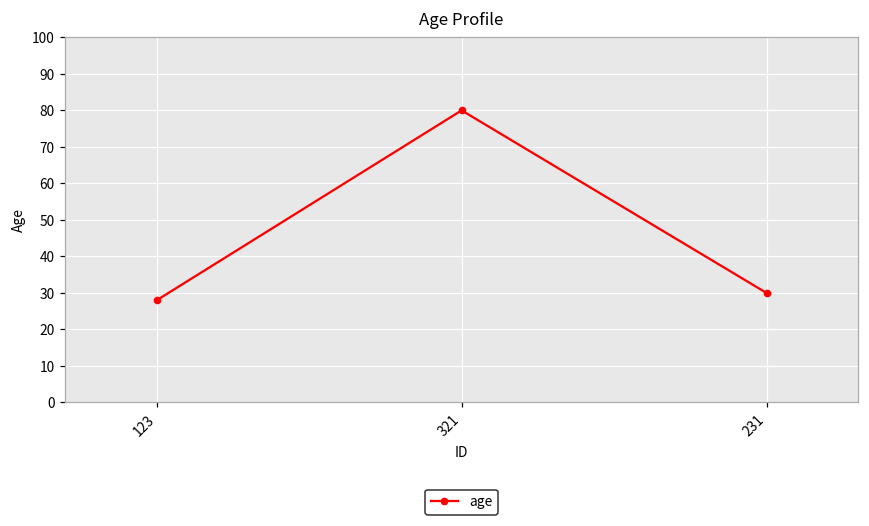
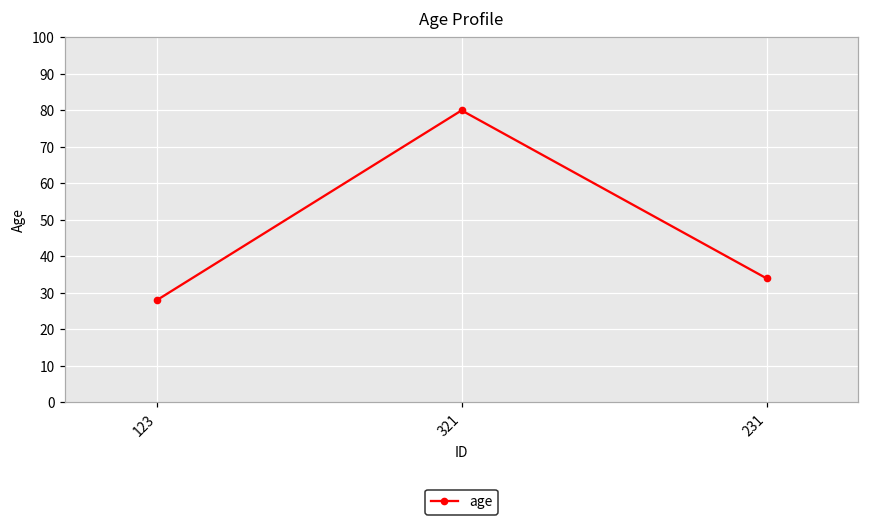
  {
    "123": 28,
    "321": 80,
-   "231": 30
+   "231": 34
  }
